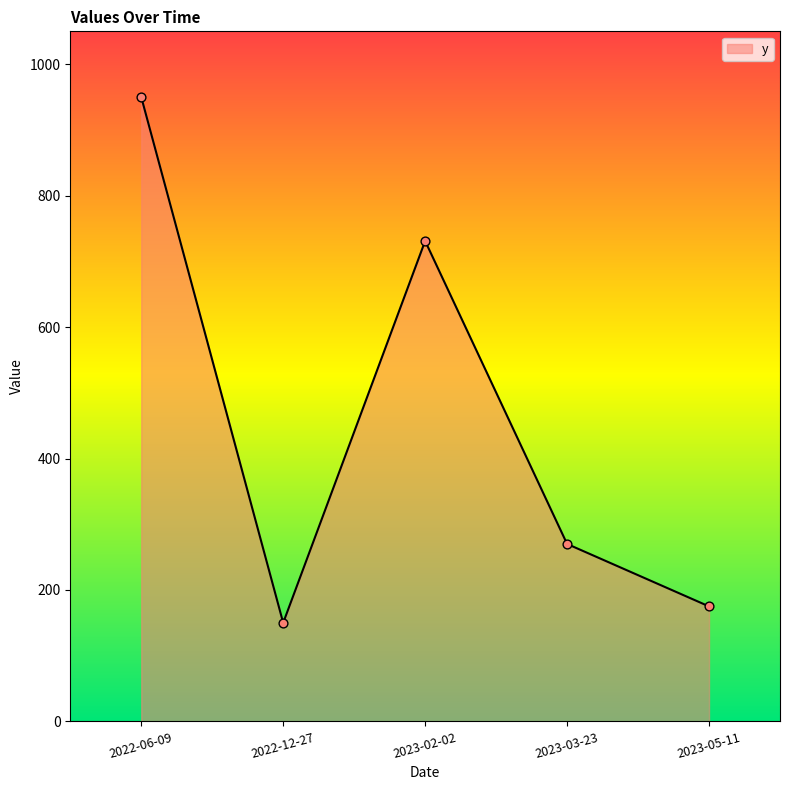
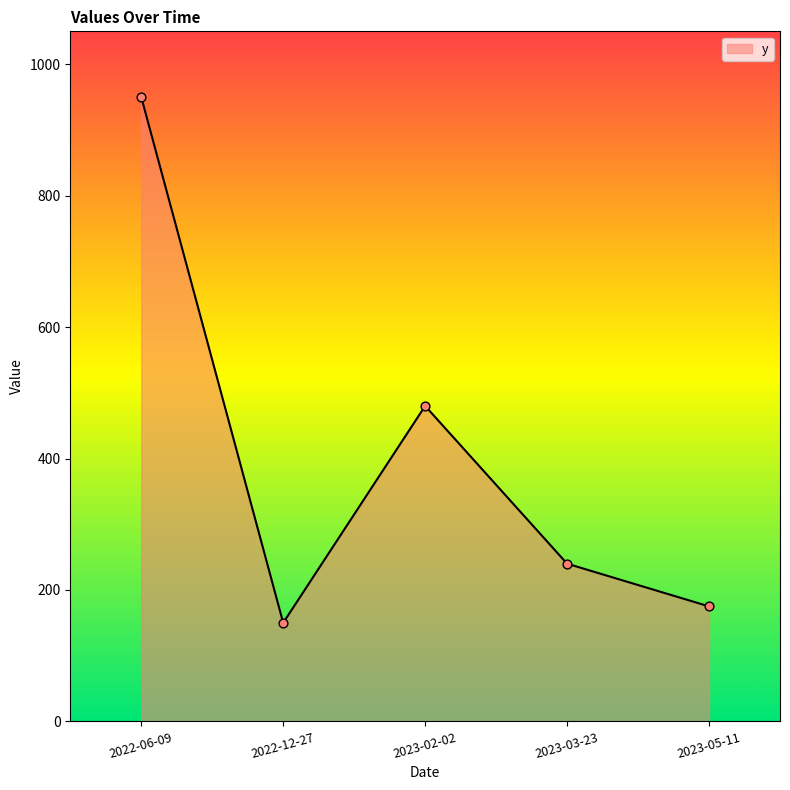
  {
    "2022-06-09": 950,
    "2022-12-27": 150,
-   "2023-02-02": 730,
-   "2023-03-23": 270,
+   "2023-02-02": 480,
+   "2023-03-23": 240,
    "2023-05-11": 180
  }
